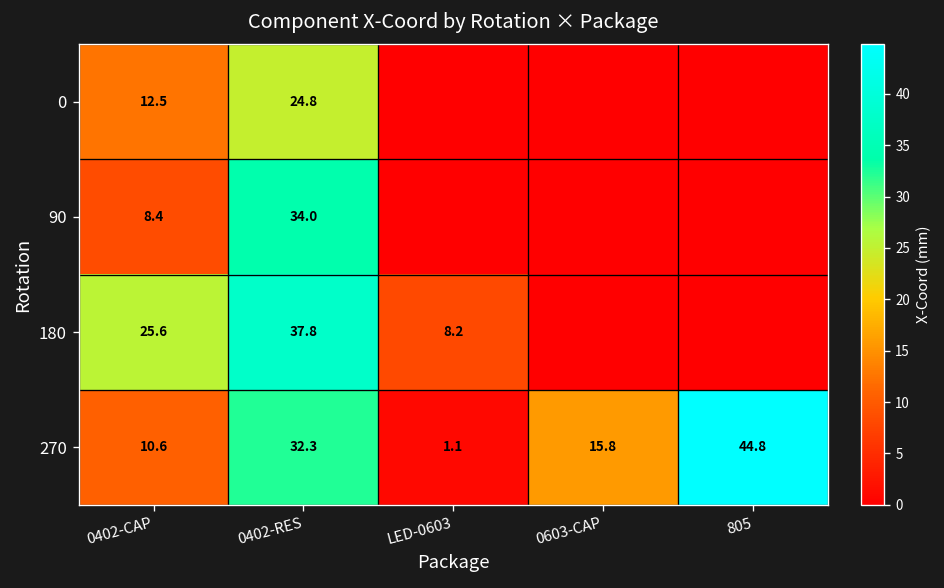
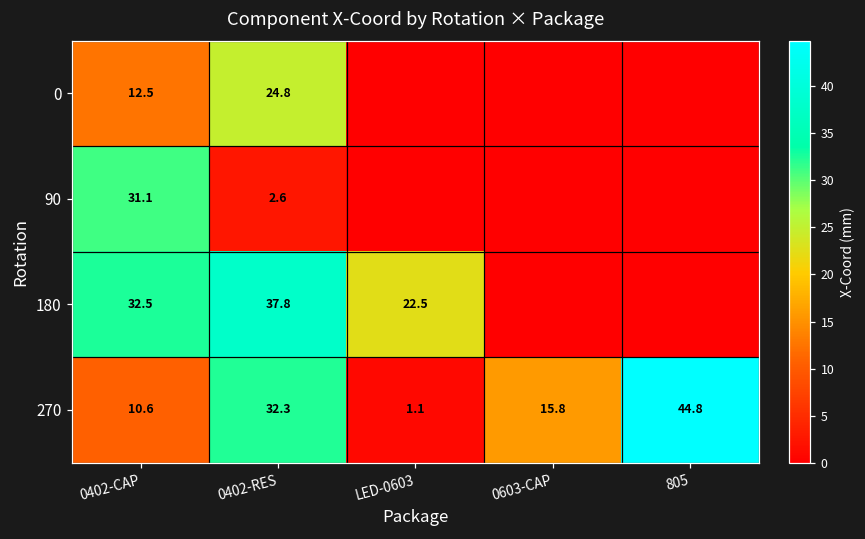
  {
    "0": {
      "0402-CAP": 12.5,
      "0402-RES": 24.8
    },
    "90": {
-     "0402-CAP": 8.4,
-     "0402-RES": 34.0
+     "0402-CAP": 31.1,
+     "0402-RES": 2.6
    },
    "180": {
-     "0402-CAP": 25.6,
+     "0402-CAP": 32.5,
      "0402-RES": 37.8,
-     "LED-0603": 8.2
+     "LED-0603": 22.5
    },
    "270": {
      "0402-CAP": 10.6,
      "0402-RES": 32.3,
      "LED-0603": 1.1,
      "0603-CAP": 15.8,
      "805": 44.8
    }
  }
